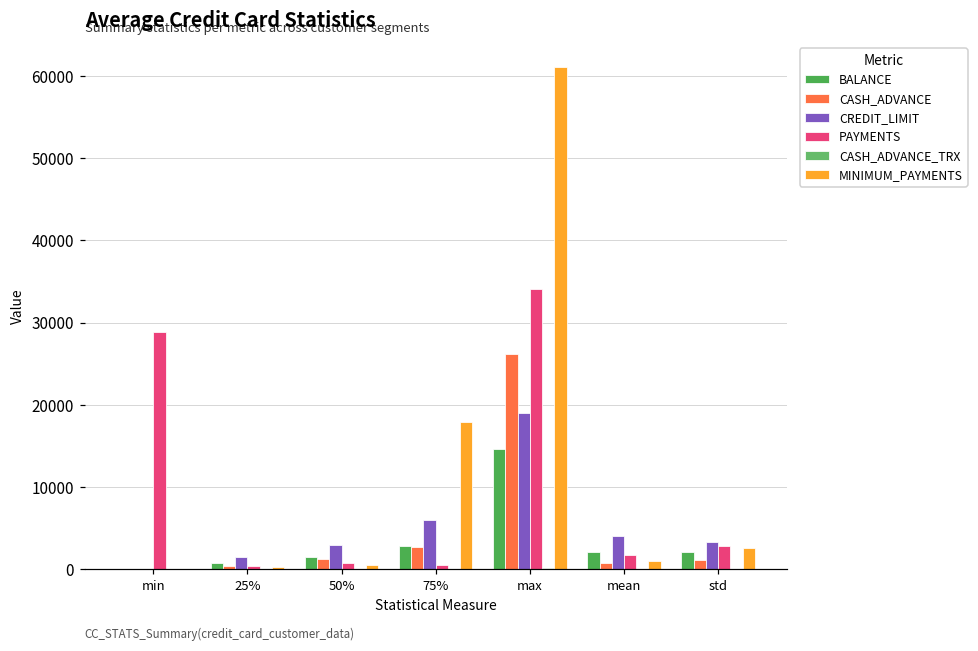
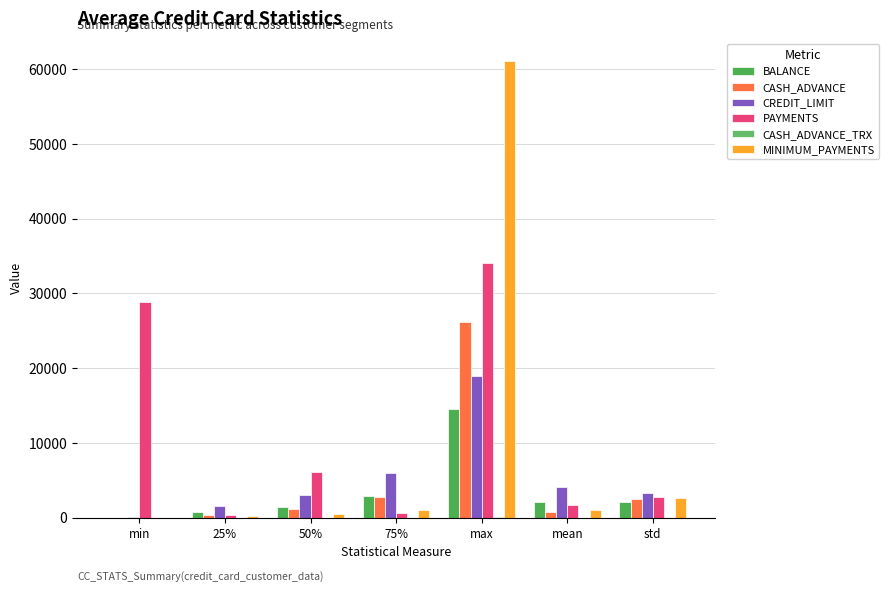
  {
    "CASH_ADVANCE": {
      "min": 0,
      "25%": 0,
      "50%": 1000,
      "75%": 3000,
      "max": 26000,
      "mean": 1000,
-     "std": 1000
+     "std": 3000
    },
    "CREDIT_LIMIT": {
      "25%": 2000,
      "50%": 3000,
      "75%": 6000,
      "max": 19000,
      "mean": 4000,
      "std": 3000
    },
    "PAYMENTS": {
      "min": 29000,
      "25%": 0,
-     "50%": 1000,
+     "50%": 6000,
      "75%": 1000,
      "max": 34000,
      "mean": 2000,
      "std": 3000
    },
    "MINIMUM_PAYMENTS": {
      "50%": 1000,
-     "75%": 18000,
+     "75%": 1000,
      "max": 61000,
      "mean": 1000,
      "std": 3000
    }
  }
